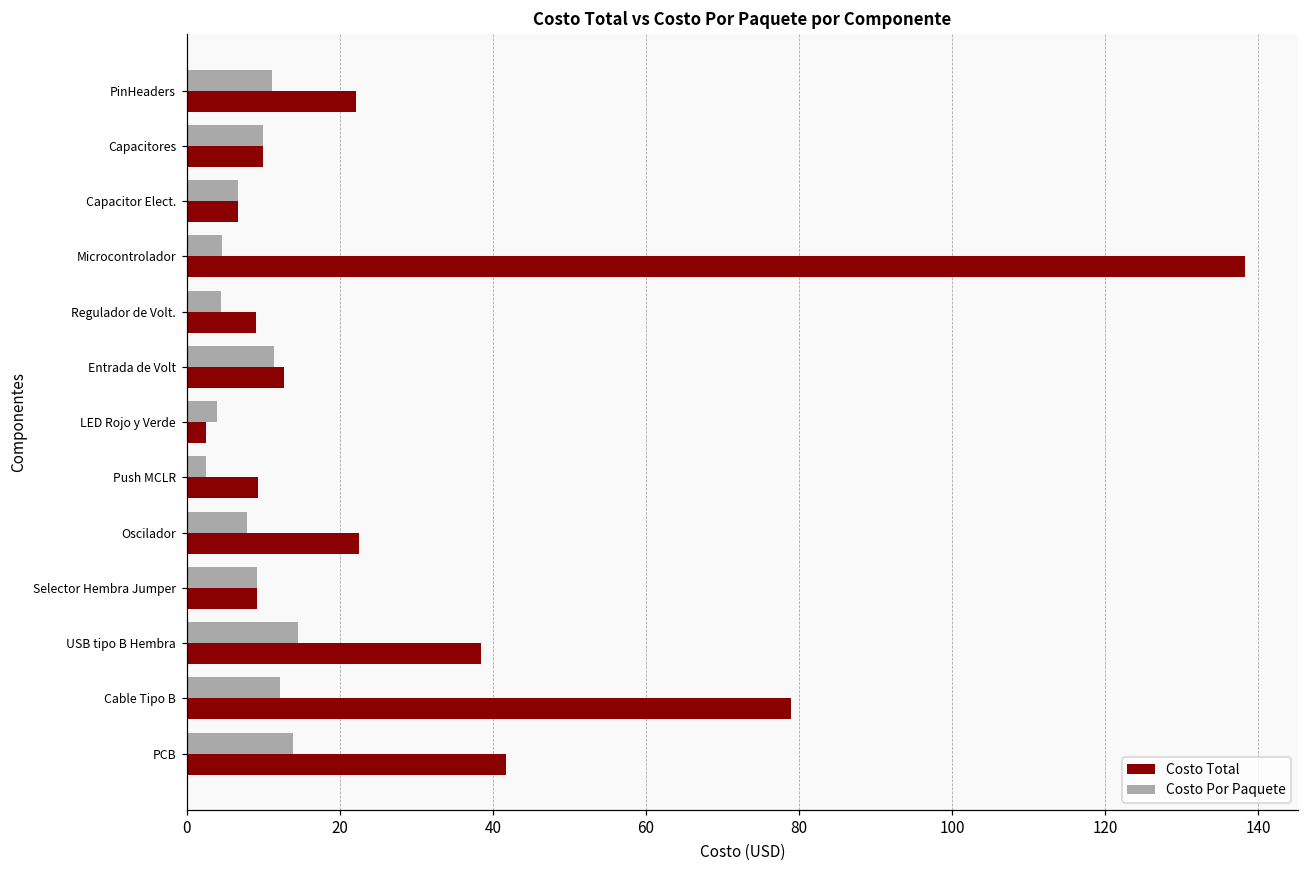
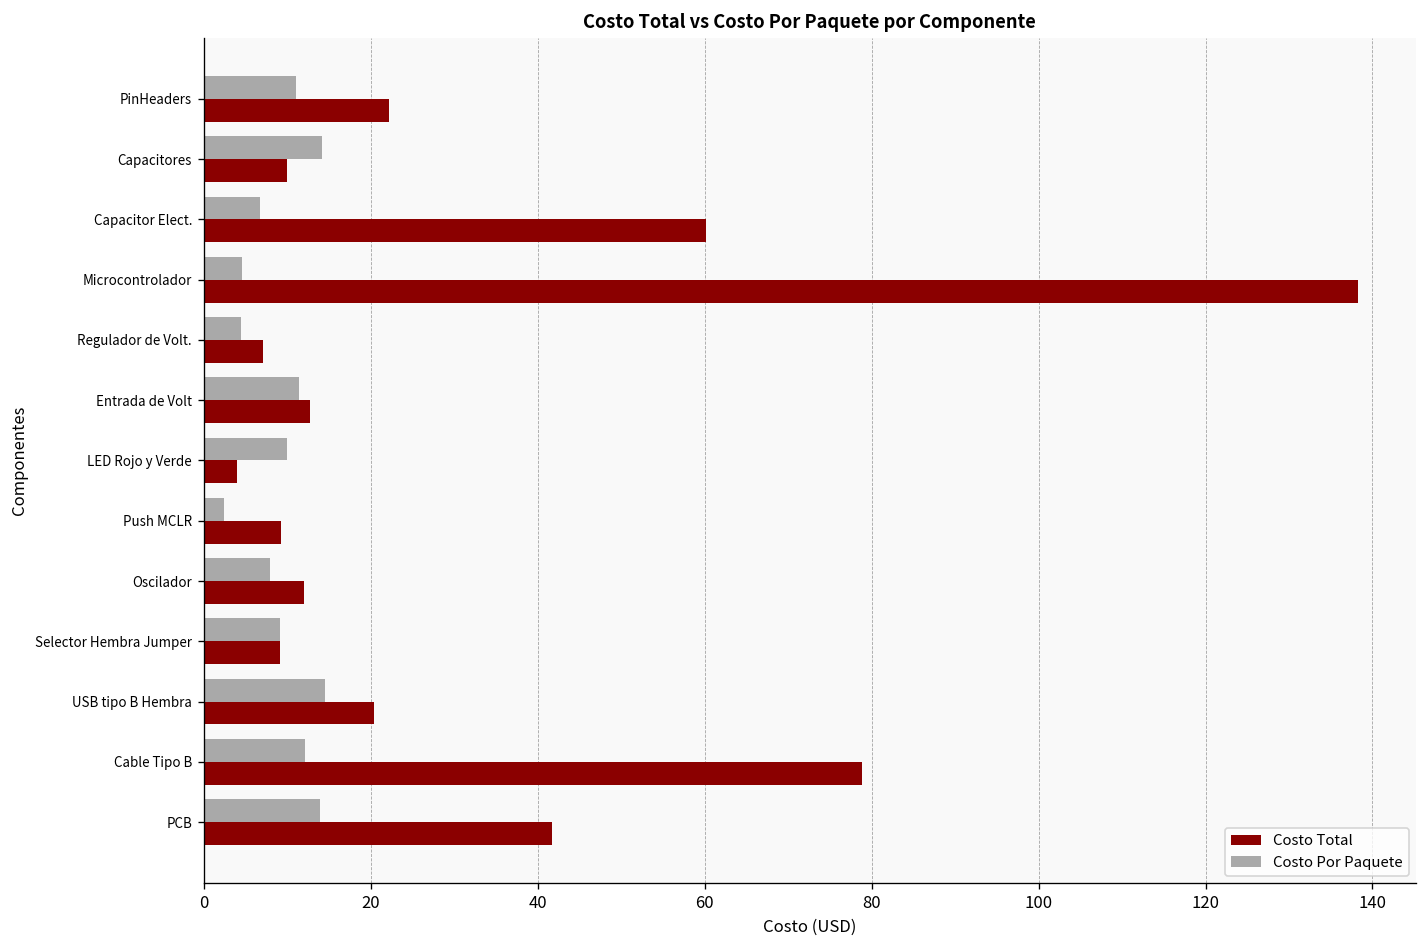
  {
    "Costo Total": {
      "PinHeaders": 22,
      "Capacitores": 10,
-     "Capacitor Elect.": 7,
+     "Capacitor Elect.": 60,
      "Microcontrolador": 138,
-     "Regulador de Volt.": 9,
+     "Regulador de Volt.": 7,
      "Entrada de Volt": 13,
-     "LED Rojo y Verde": 3,
+     "LED Rojo y Verde": 4,
      "Push MCLR": 9,
-     "Oscilador": 23,
+     "Oscilador": 12,
      "Selector Hembra Jumper": 9,
-     "USB tipo B Hembra": 38,
+     "USB tipo B Hembra": 20,
      "Cable Tipo B": 79,
      "PCB": 42
    },
    "Costo Por Paquete": {
      "PinHeaders": 11,
-     "Capacitores": 10,
+     "Capacitores": 14,
      "Capacitor Elect.": 7,
      "Microcontrolador": 5,
      "Regulador de Volt.": 5,
      "Entrada de Volt": 11,
-     "LED Rojo y Verde": 4,
+     "LED Rojo y Verde": 10,
      "Push MCLR": 2,
      "Oscilador": 8,
      "Selector Hembra Jumper": 9,
      "USB tipo B Hembra": 14,
      "Cable Tipo B": 12,
      "PCB": 14
    }
  }
